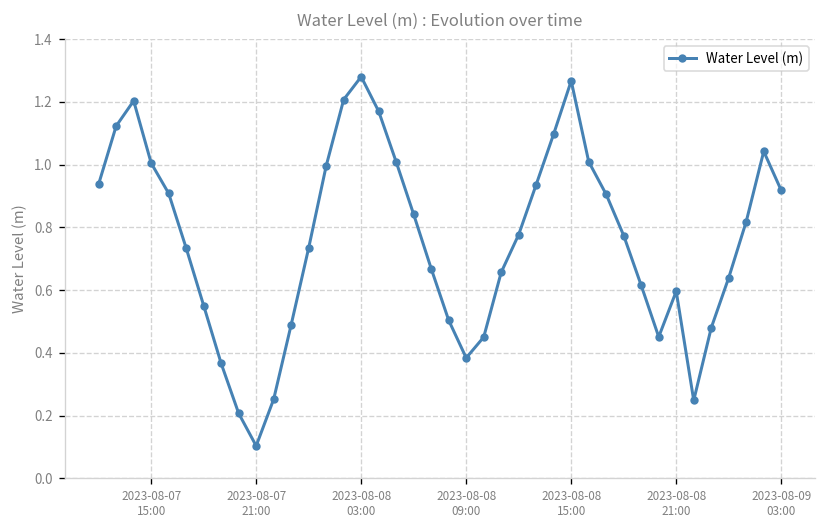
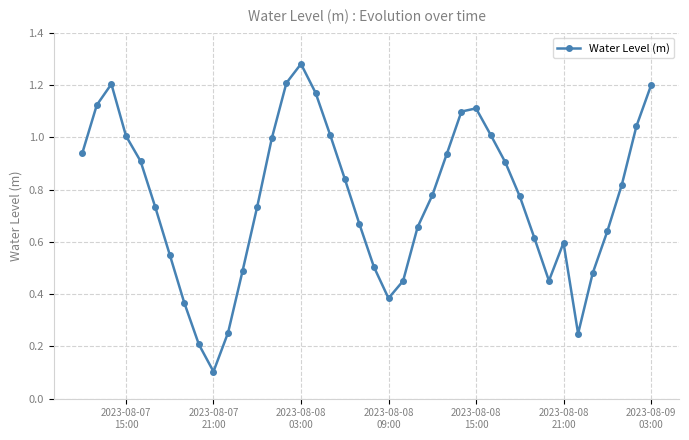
  {
    "2023-08-07 15:00": 1.01,
    "2023-08-07 21:00": 0.10,
    "2023-08-08 03:00": 1.28,
    "2023-08-08 09:00": 0.38,
-   "2023-08-08 15:00": 1.27,
+   "2023-08-08 15:00": 1.11,
    "2023-08-08 21:00": 0.60,
-   "2023-08-09 03:00": 0.92
+   "2023-08-09 03:00": 1.20
  }
